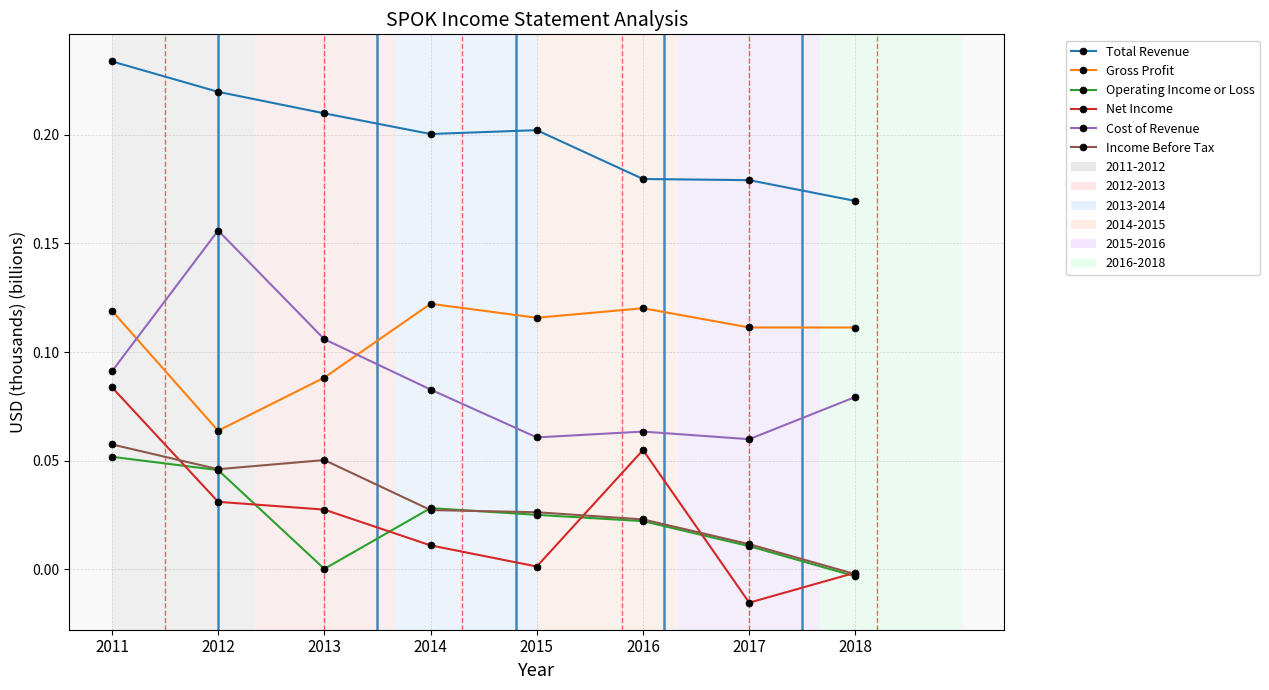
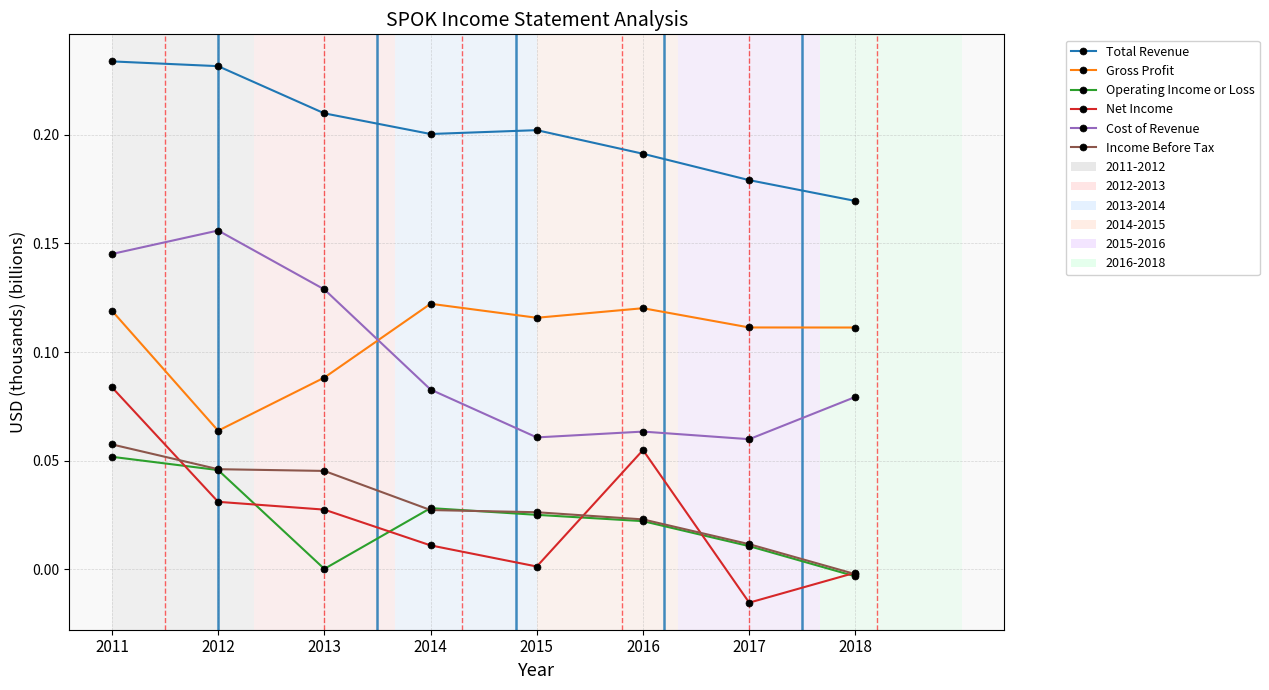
  {
    "Total Revenue": {
      "2011": 0.234,
-     "2012": 0.220,
+     "2012": 0.232,
      "2013": 0.210,
      "2014": 0.200,
      "2015": 0.202,
-     "2016": 0.180,
+     "2016": 0.191,
      "2017": 0.179,
      "2018": 0.170
    },
    "Gross Profit": {
      "2011": 0.119,
      "2012": 0.064,
      "2013": 0.088,
      "2014": 0.122,
      "2015": 0.116,
      "2016": 0.120,
      "2017": 0.111,
      "2018": 0.111
    },
    "Operating Income or Loss": {
      "2011": 0.052,
      "2013": 0.000,
      "2015": 0.025
    },
    "Net Income": {
      "2011": 0.084,
      "2012": 0.031,
      "2013": 0.028,
      "2014": 0.011,
      "2015": 0.001,
      "2016": 0.055,
      "2017": -0.015
    },
    "Cost of Revenue": {
-     "2011": 0.091,
+     "2011": 0.145,
      "2012": 0.156,
-     "2013": 0.106,
+     "2013": 0.129,
      "2014": 0.083,
      "2015": 0.061,
      "2016": 0.063,
      "2017": 0.060,
      "2018": 0.079
    },
    "Income Before Tax": {
      "2011": 0.058,
-     "2013": 0.050,
+     "2013": 0.045,
      "2015": 0.026
    }
  }
